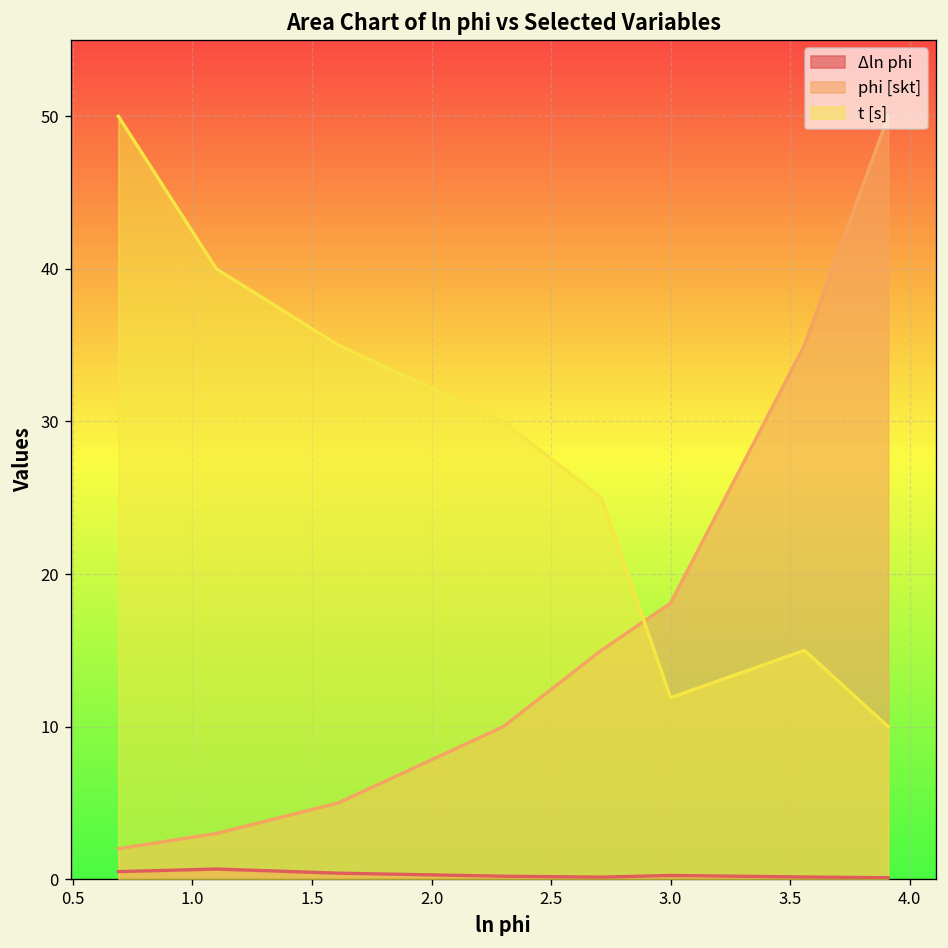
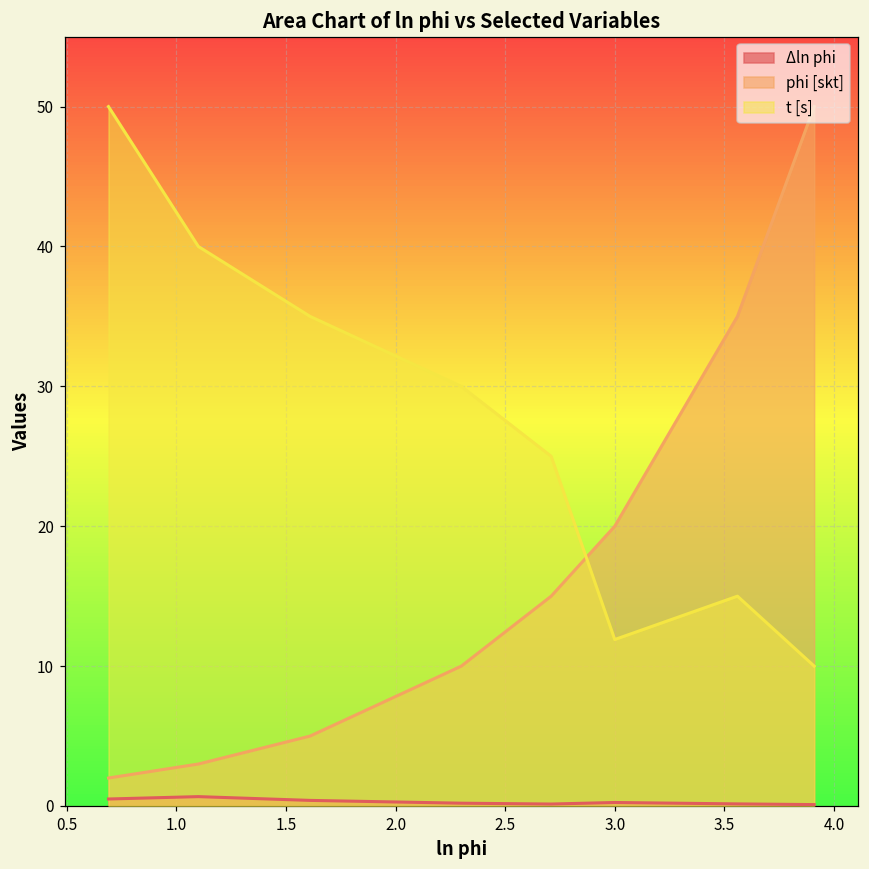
  {
    "Δln phi": {
      "3.0": 0.3
    },
    "phi [skt]": {
-     "3.0": 18.1
+     "3.0": 20.0
    },
    "t [s]": {
      "3.0": 11.9
    }
  }
